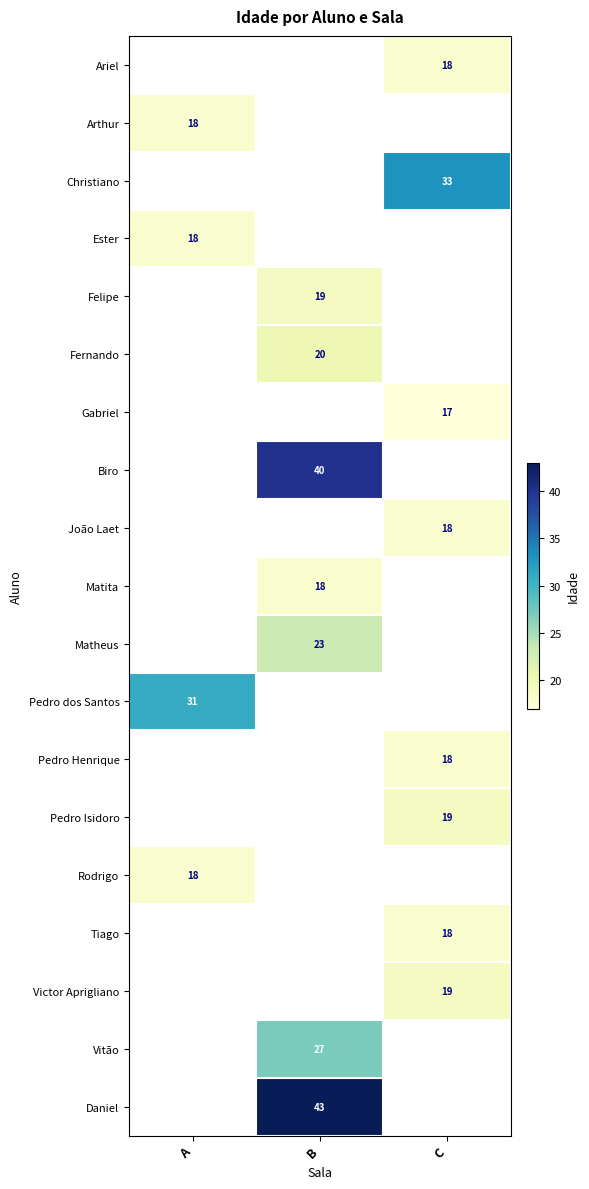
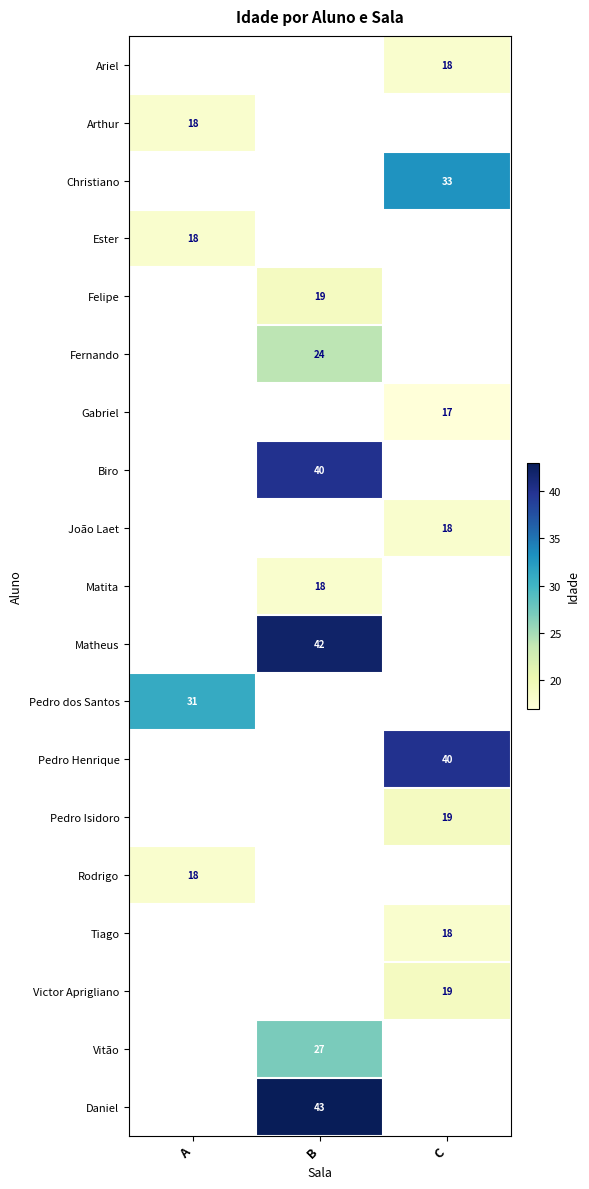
  {
    "Ariel": {
      "C": 18
    },
    "Arthur": {
      "A": 18
    },
    "Christiano": {
      "C": 33
    },
    "Ester": {
      "A": 18
    },
    "Felipe": {
      "B": 19
    },
    "Fernando": {
-     "B": 20
+     "B": 24
    },
    "Gabriel": {
      "C": 17
    },
    "Biro": {
      "B": 40
    },
    "João Laet": {
      "C": 18
    },
    "Matita": {
      "B": 18
    },
    "Matheus": {
-     "B": 23
+     "B": 42
    },
    "Pedro dos Santos": {
      "A": 31
    },
    "Pedro Henrique": {
-     "C": 18
+     "C": 40
    },
    "Pedro Isidoro": {
      "C": 19
    },
    "Rodrigo": {
      "A": 18
    },
    "Tiago": {
      "C": 18
    },
    "Victor Aprigliano": {
      "C": 19
    },
    "Vitão": {
      "B": 27
    },
    "Daniel": {
      "B": 43
    }
  }
